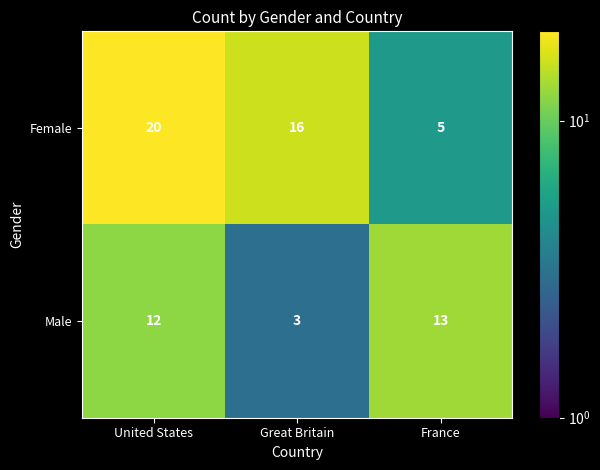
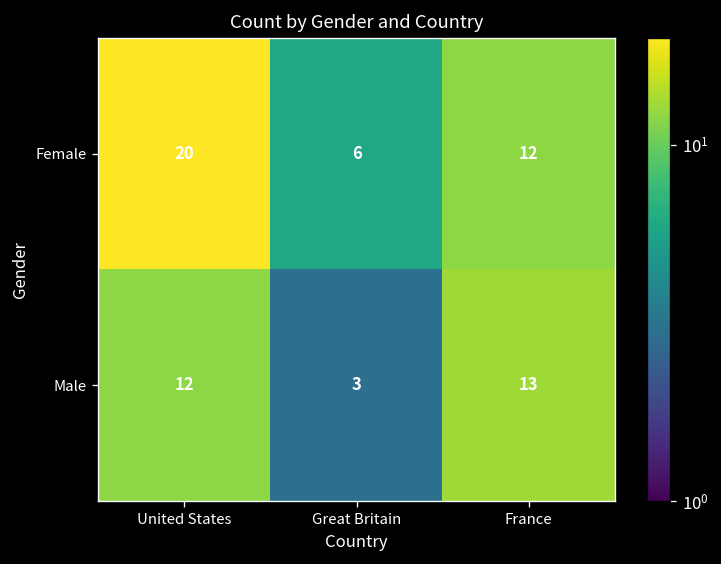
  {
    "Female": {
      "United States": 20,
-     "Great Britain": 16,
-     "France": 5
+     "Great Britain": 6,
+     "France": 12
    },
    "Male": {
      "United States": 12,
      "Great Britain": 3,
      "France": 13
    }
  }
